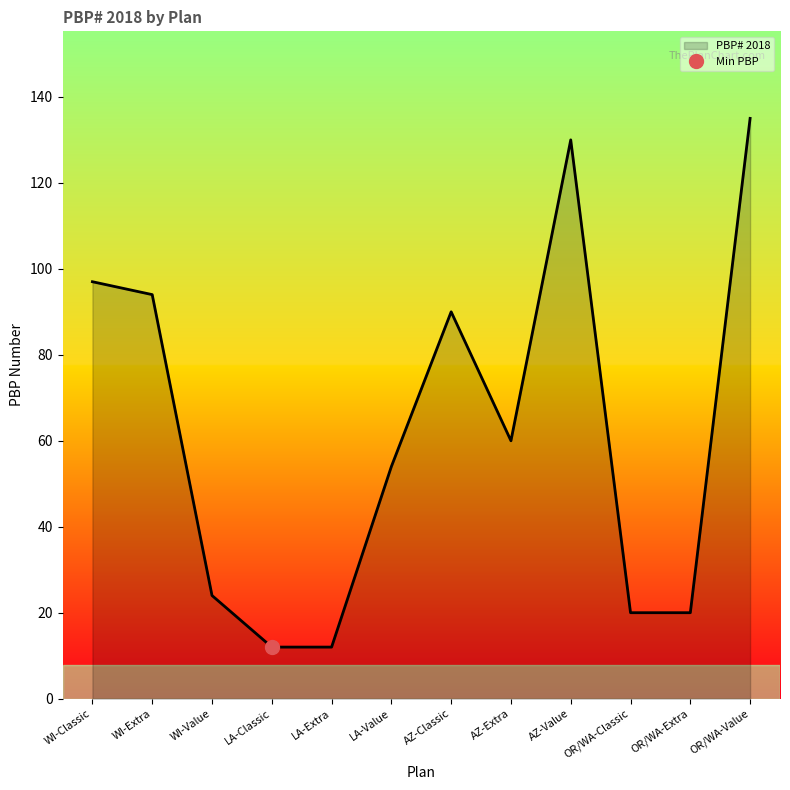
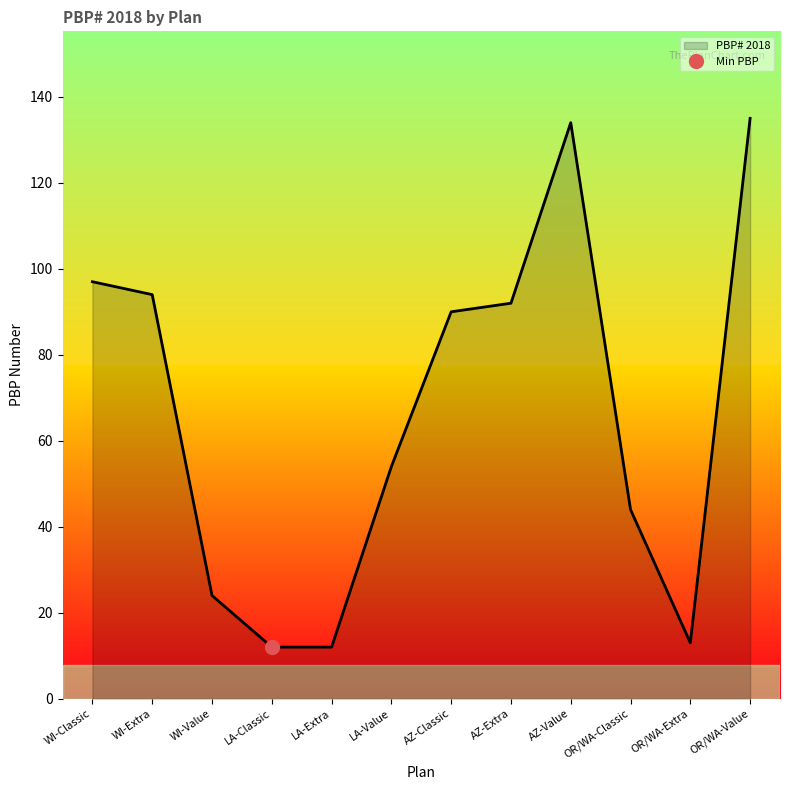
  {
    "PBP# 2018": {
      "WI-Classic": 97,
      "WI-Extra": 94,
      "WI-Value": 24,
      "LA-Extra": 12,
      "LA-Value": 54,
      "AZ-Classic": 90,
-     "AZ-Extra": 60,
-     "AZ-Value": 130,
-     "OR/WA-Classic": 20,
-     "OR/WA-Extra": 20,
+     "AZ-Extra": 92,
+     "AZ-Value": 134,
+     "OR/WA-Classic": 44,
+     "OR/WA-Extra": 13,
      "OR/WA-Value": 135
    }
  }
